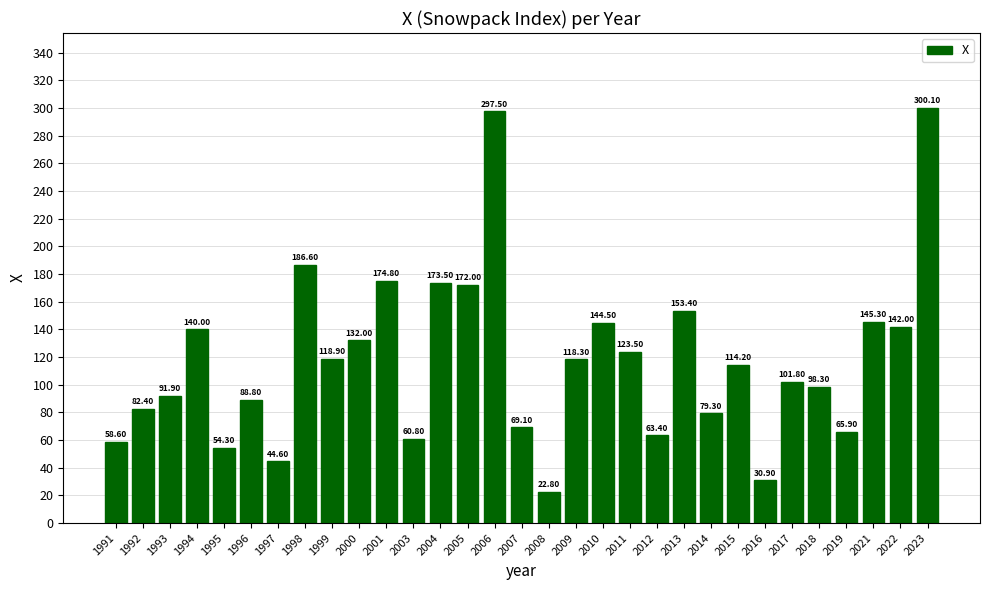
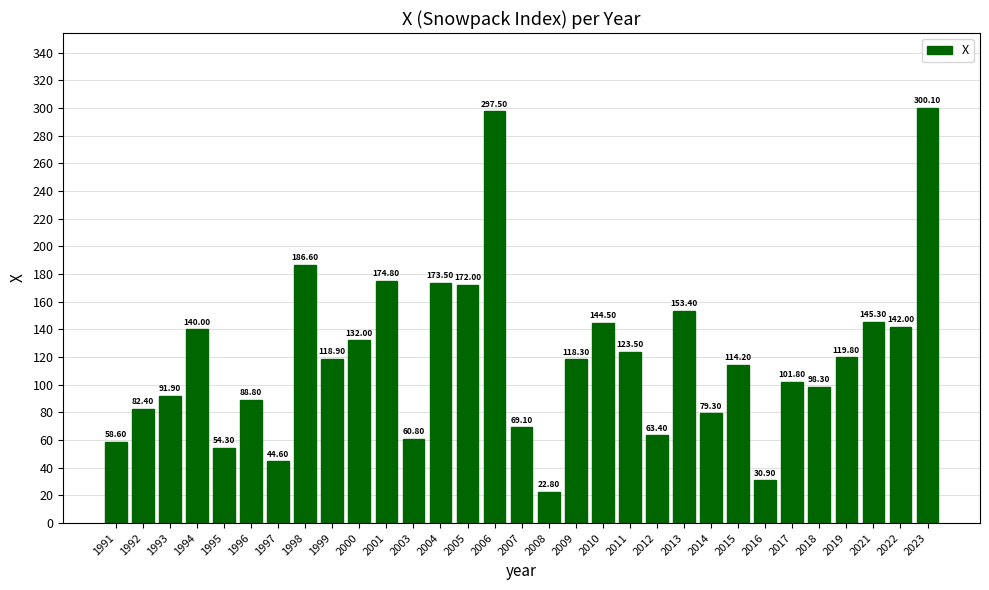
  {
    "1991": 58.60,
    "1992": 82.40,
    "1993": 91.90,
    "1994": 140.00,
    "1995": 54.30,
    "1996": 88.80,
    "1997": 44.60,
    "1998": 186.60,
    "1999": 118.90,
    "2000": 132.00,
    "2001": 174.80,
    "2003": 60.80,
    "2004": 173.50,
    "2005": 172.00,
    "2006": 297.50,
    "2007": 69.10,
    "2008": 22.80,
    "2009": 118.30,
    "2010": 144.50,
    "2011": 123.50,
    "2012": 63.40,
    "2013": 153.40,
    "2014": 79.30,
    "2015": 114.20,
    "2016": 30.90,
    "2017": 101.80,
    "2018": 98.30,
-   "2019": 65.90,
+   "2019": 119.80,
    "2021": 145.30,
    "2022": 142.00,
    "2023": 300.10
  }
